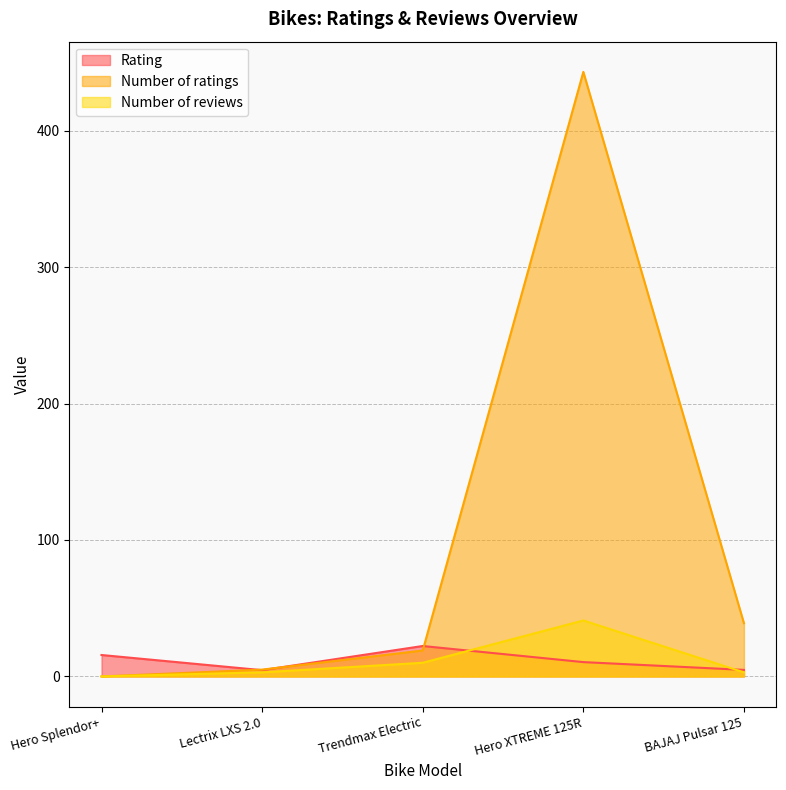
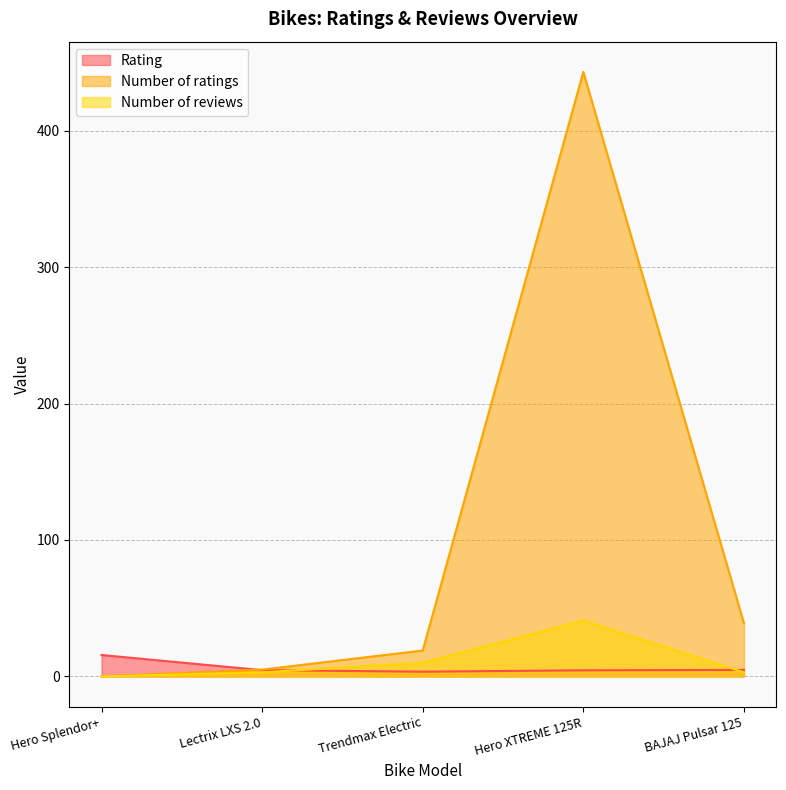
  {
    "Rating": {
      "Hero Splendor+": 16,
-     "Trendmax Electric": 22,
-     "Hero XTREME 125R": 11
+     "Trendmax Electric": 4,
+     "Hero XTREME 125R": 5
    }
  }
